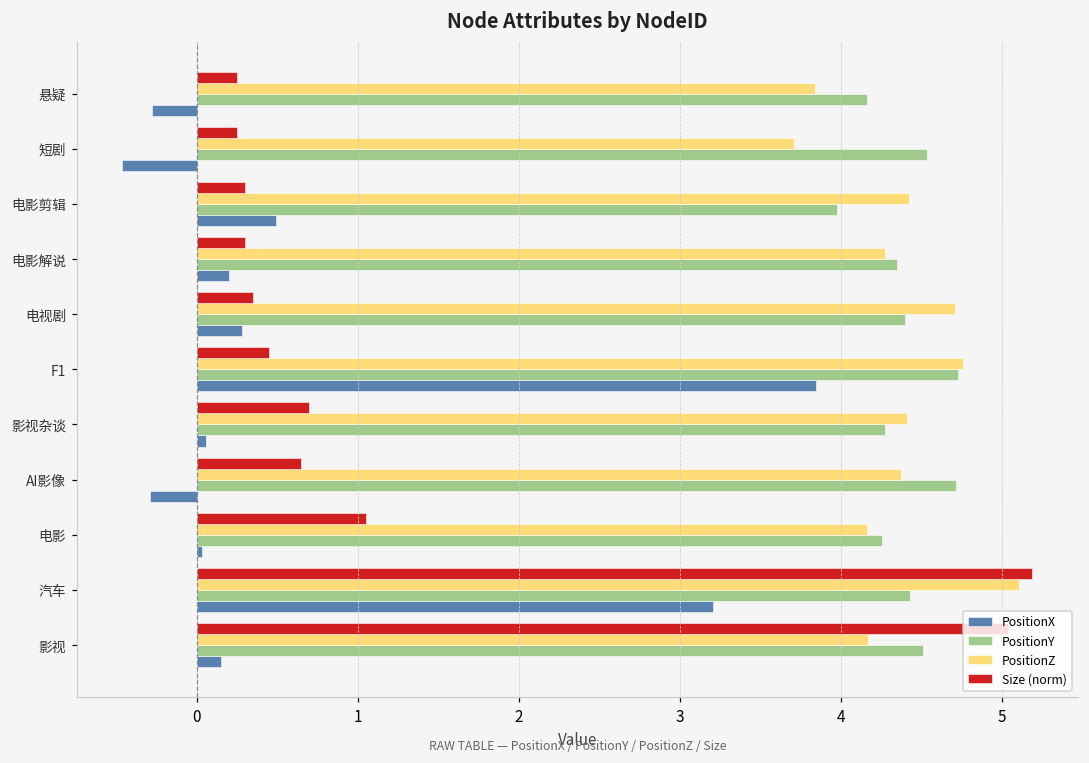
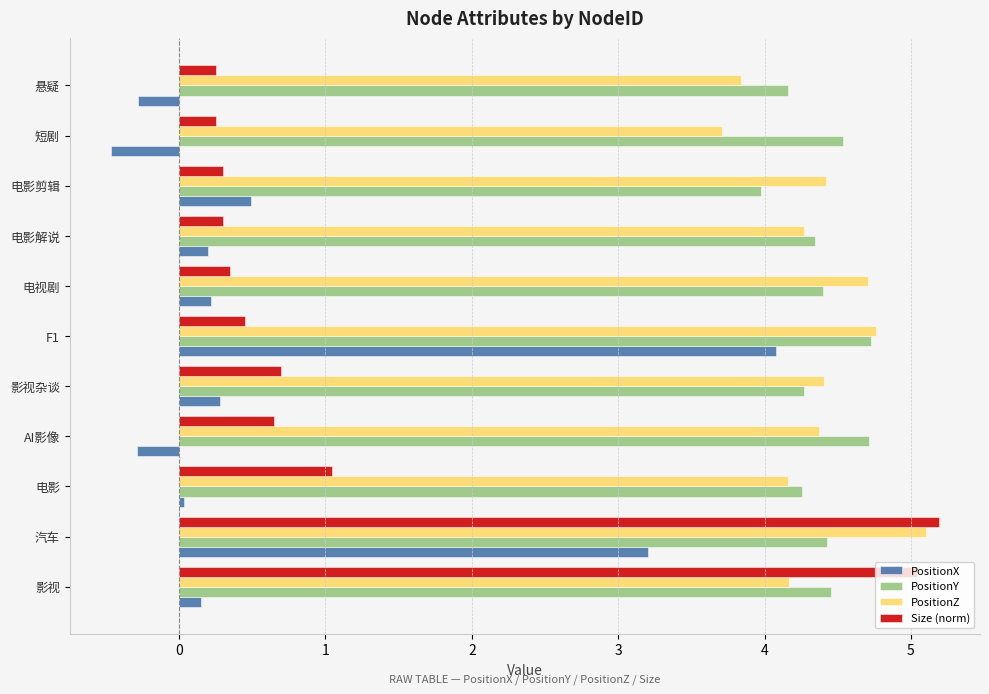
  {
    "PositionX": {
      "悬疑": -0.28,
      "短剧": -0.46,
      "电影剪辑": 0.49,
      "电影解说": 0.20,
-     "电视剧": 0.28,
-     "F1": 3.84,
-     "影视杂谈": 0.06,
+     "电视剧": 0.22,
+     "F1": 4.08,
+     "影视杂谈": 0.28,
      "AI影像": -0.29,
      "电影": 0.03,
      "汽车": 3.20,
      "影视": 0.15
    },
    "PositionY": {
      "悬疑": 4.16,
      "短剧": 4.53,
      "电影剪辑": 3.97,
      "电影解说": 4.35,
      "电视剧": 4.40,
      "F1": 4.72,
      "影视杂谈": 4.27,
      "AI影像": 4.71,
      "电影": 4.26,
      "汽车": 4.43,
-     "影视": 4.51
+     "影视": 4.45
    },
    "PositionZ": {
      "悬疑": 3.84,
      "短剧": 3.71,
      "电影剪辑": 4.42,
      "电影解说": 4.27,
      "电视剧": 4.71,
      "F1": 4.76,
      "影视杂谈": 4.41,
      "AI影像": 4.37,
      "电影": 4.16,
      "汽车": 5.11,
      "影视": 4.17
    },
    "Size (norm)": {
      "悬疑": 0.25,
      "短剧": 0.25,
      "电影剪辑": 0.30,
      "电影解说": 0.30,
      "电视剧": 0.35,
      "F1": 0.45,
      "影视杂谈": 0.70,
      "AI影像": 0.65,
      "电影": 1.05,
      "汽车": 5.19
    }
  }
